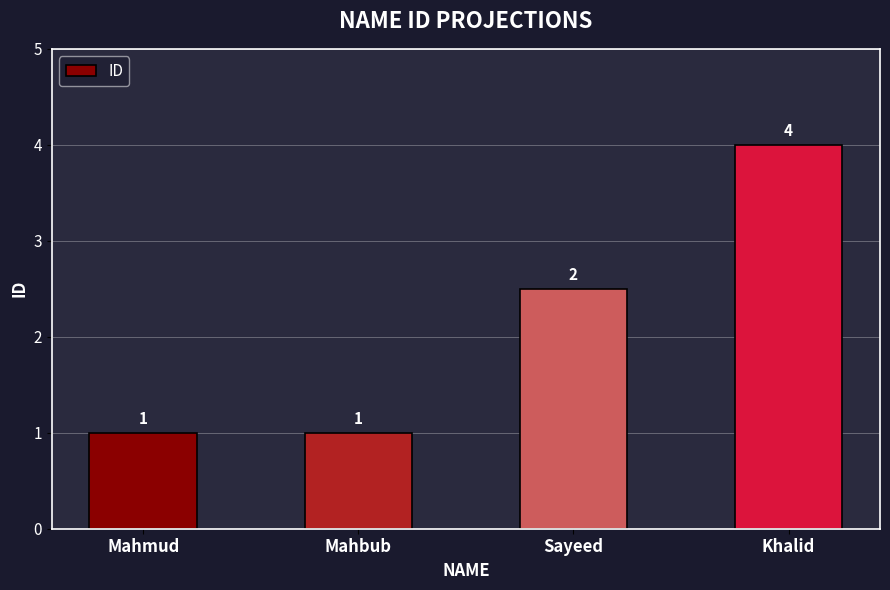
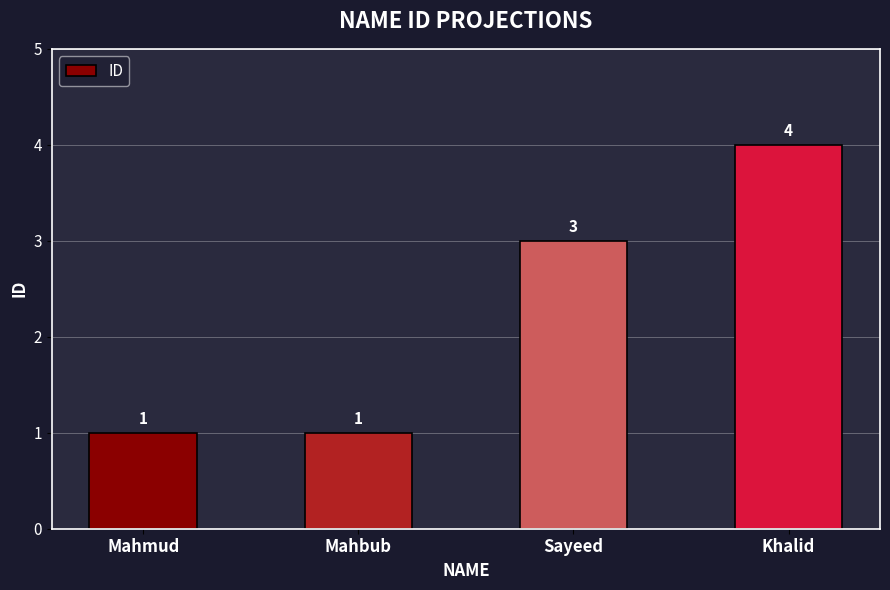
  {
    "Mahmud": 1,
    "Mahbub": 1,
-   "Sayeed": 2,
+   "Sayeed": 3,
    "Khalid": 4
  }
